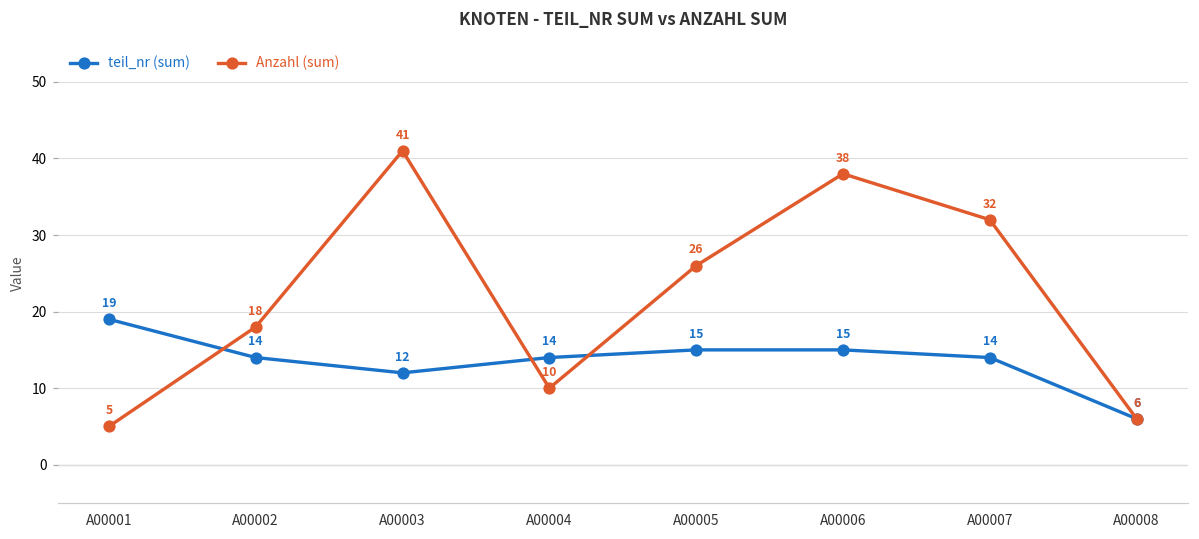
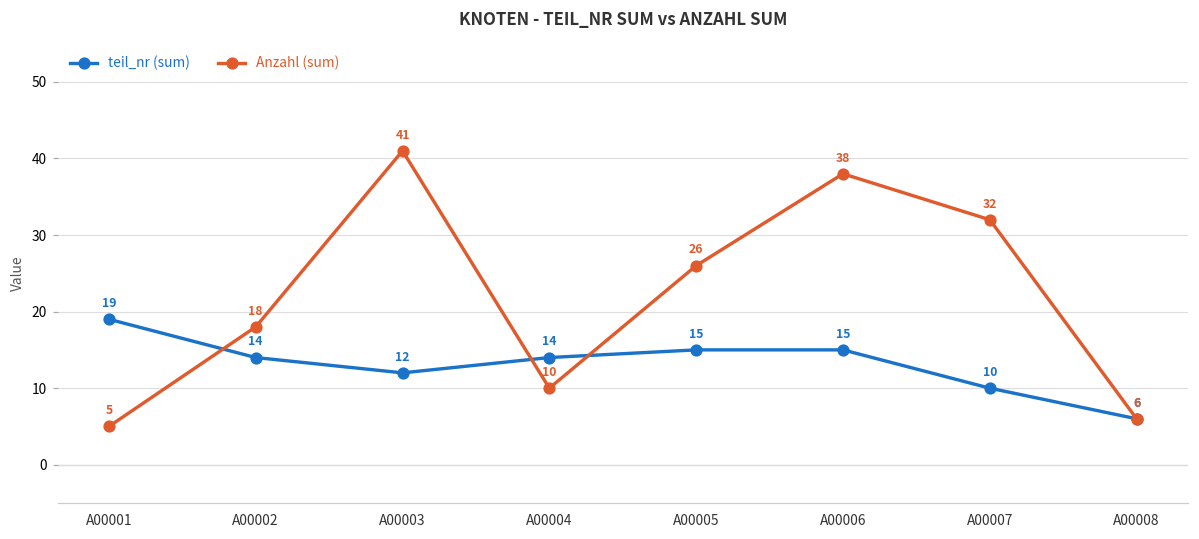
  {
    "teil_nr (sum)": {
      "A00001": 19,
      "A00002": 14,
      "A00003": 12,
      "A00004": 14,
      "A00005": 15,
      "A00006": 15,
-     "A00007": 14
+     "A00007": 10
    },
    "Anzahl (sum)": {
      "A00001": 5,
      "A00002": 18,
      "A00003": 41,
      "A00004": 10,
      "A00005": 26,
      "A00006": 38,
      "A00007": 32
    }
  }
